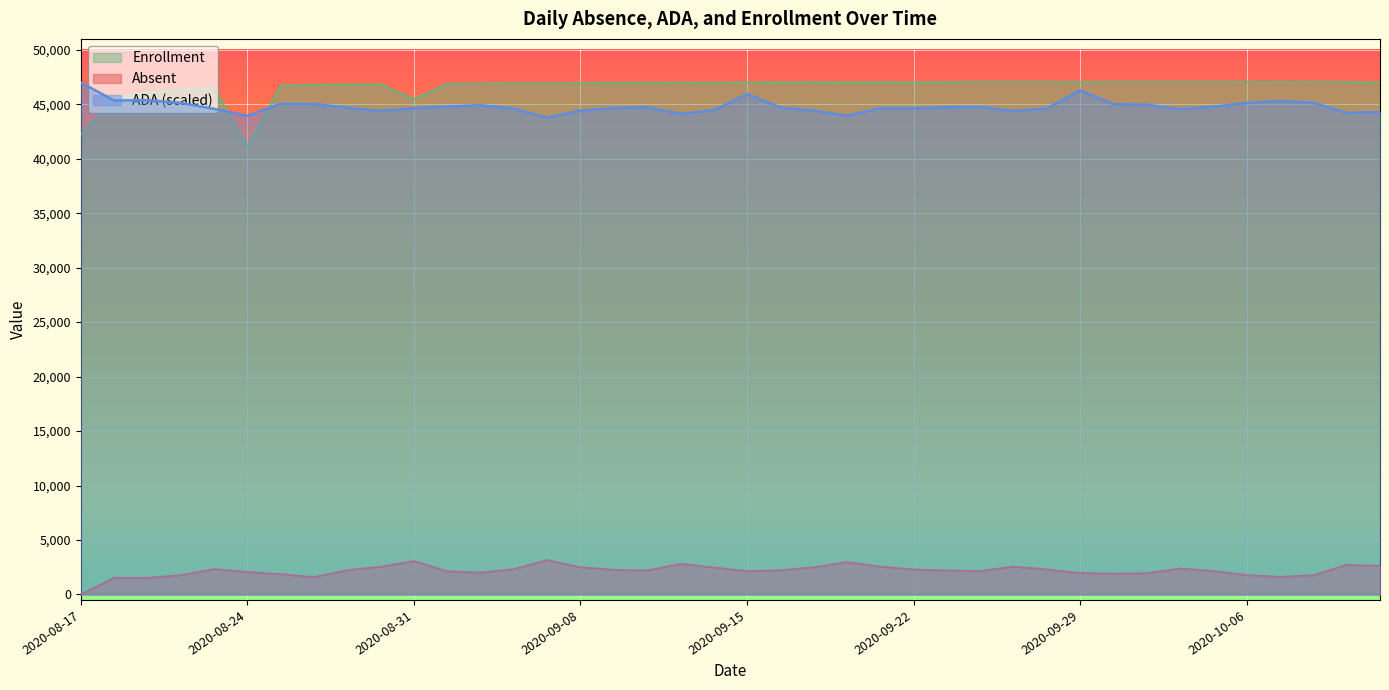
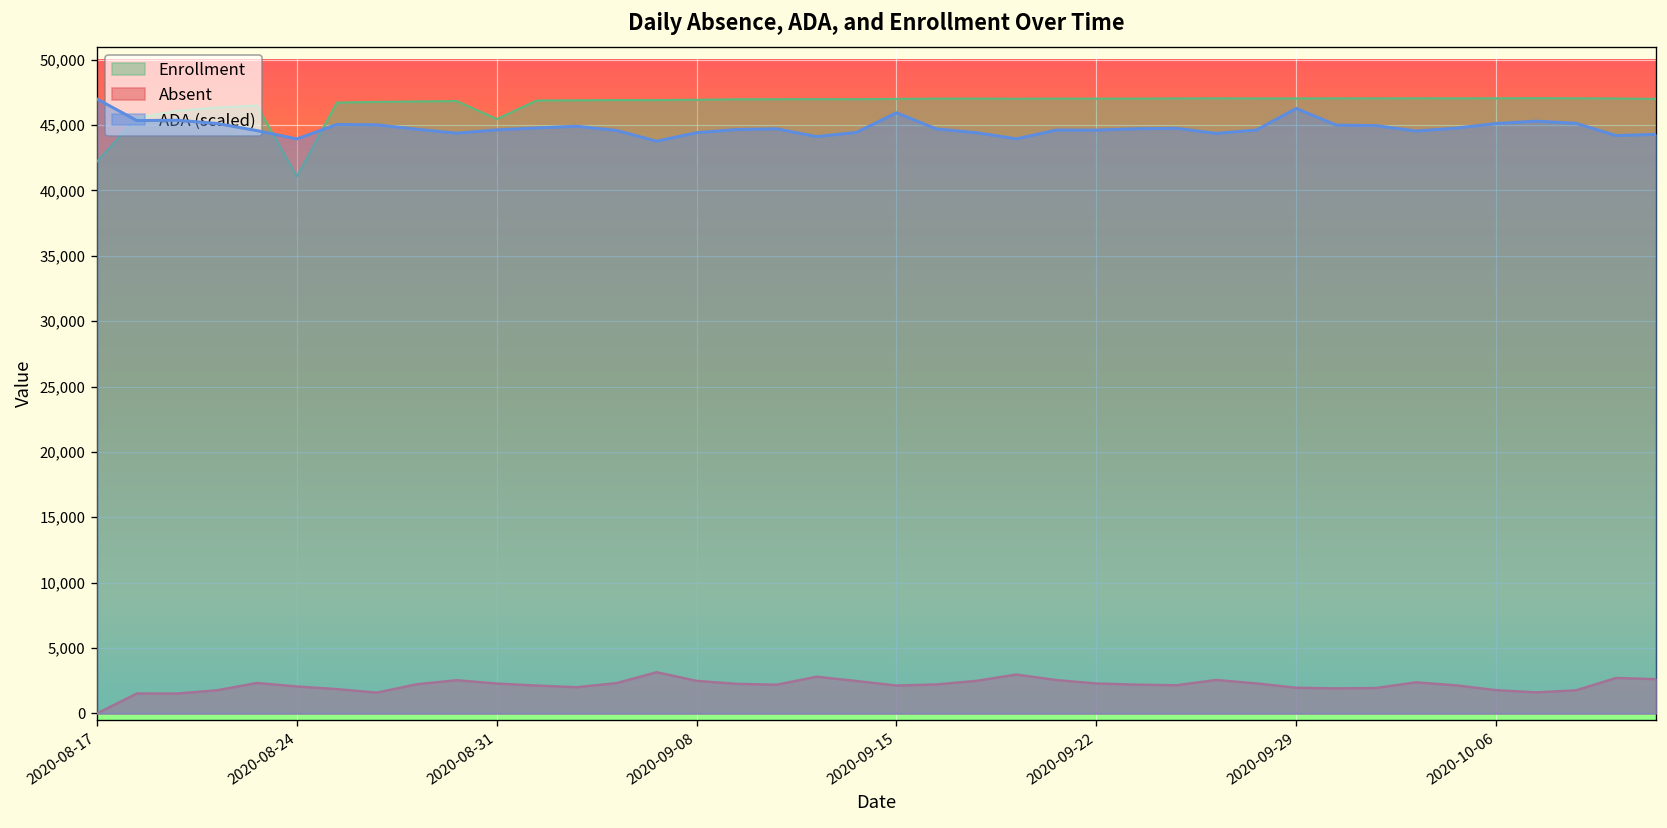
  {
    "Enrollment": {
      "2020-08-17": "42,200",
      "2020-08-24": "41,100",
      "2020-08-31": "45,500",
      "2020-09-08": "46,900",
      "2020-09-15": "47,000",
      "2020-09-22": "47,000",
      "2020-09-29": "47,000",
      "2020-10-06": "47,100"
    },
    "Absent": {
      "2020-08-17": "0",
      "2020-08-24": "2,100",
-     "2020-08-31": "3,100",
+     "2020-08-31": "2,300",
      "2020-09-08": "2,500",
      "2020-09-15": "2,100",
      "2020-09-22": "2,300",
      "2020-09-29": "2,000",
      "2020-10-06": "1,800"
    },
    "ADA (scaled)": {
      "2020-08-17": "47,000",
      "2020-08-24": "43,900",
      "2020-08-31": "44,600",
      "2020-09-08": "44,400",
      "2020-09-15": "45,900",
      "2020-09-22": "44,600",
      "2020-09-29": "46,300",
      "2020-10-06": "45,100"
    }
  }
